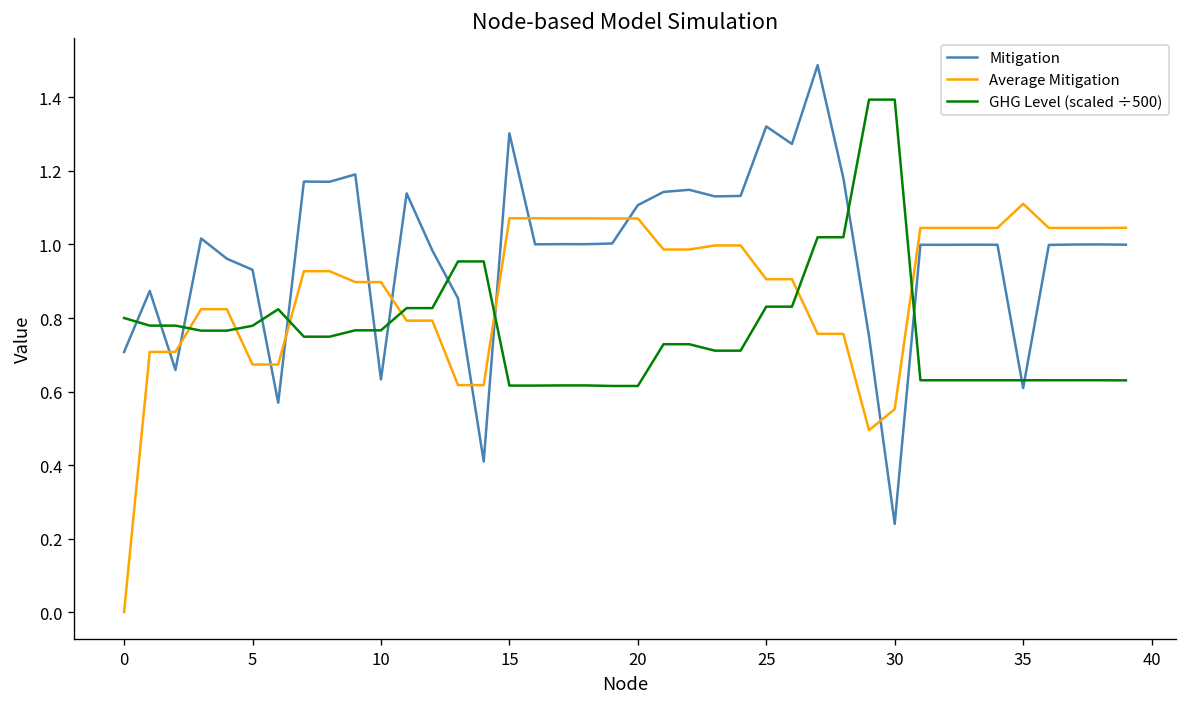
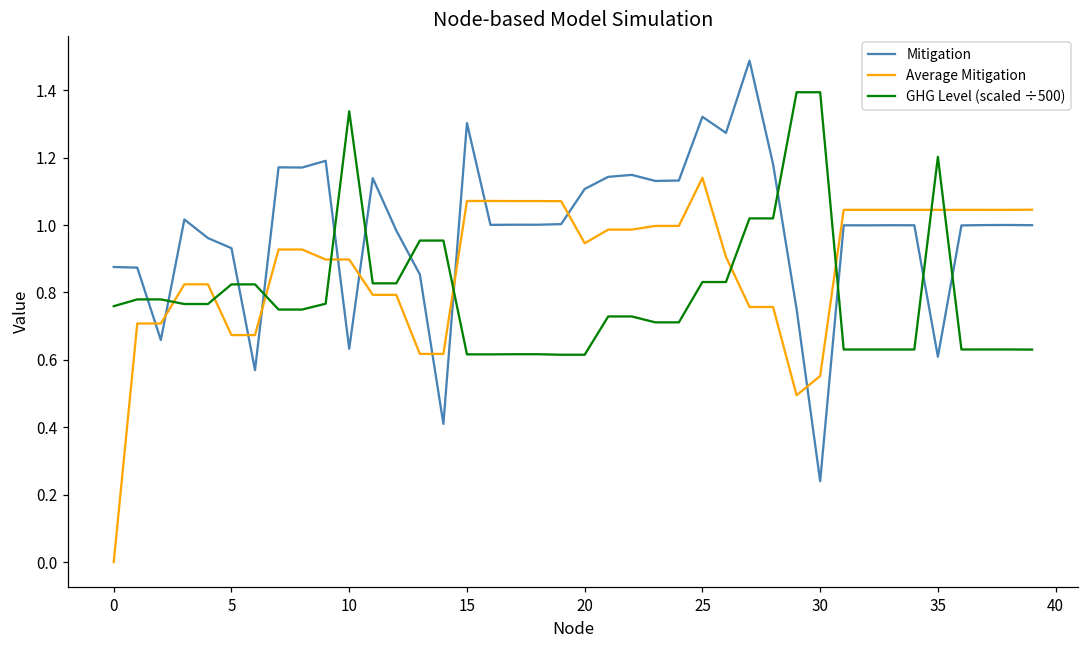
  {
    "Mitigation": {
-     "0": 0.71,
+     "0": 0.88,
      "5": 0.93,
      "10": 0.63,
      "15": 1.30,
      "20": 1.11,
      "25": 1.32,
      "30": 0.24,
      "35": 0.61
    },
    "Average Mitigation": {
      "0": 0.00,
      "5": 0.67,
      "10": 0.90,
      "15": 1.07,
-     "20": 1.07,
-     "25": 0.91,
+     "20": 0.95,
+     "25": 1.14,
      "30": 0.55,
-     "35": 1.11
+     "35": 1.05
    },
    "GHG Level (scaled ÷500)": {
-     "0": 0.80,
-     "5": 0.78,
-     "10": 0.77,
+     "0": 0.76,
+     "5": 0.82,
+     "10": 1.34,
      "15": 0.62,
      "20": 0.62,
      "25": 0.83,
      "30": 1.39,
-     "35": 0.63
+     "35": 1.20
    }
  }
